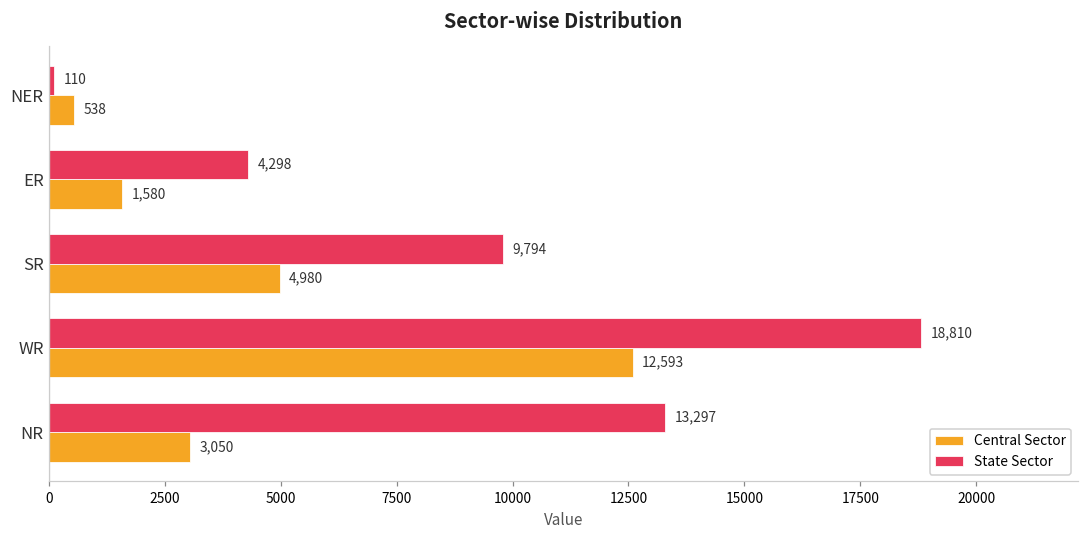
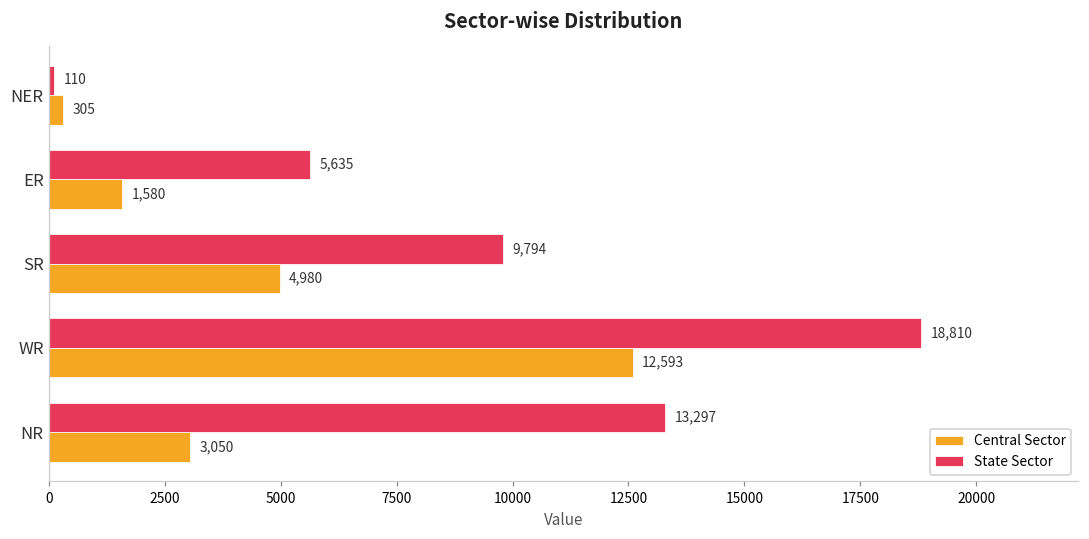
  {
    "Central Sector": {
-     "NER": "538",
+     "NER": "305",
      "ER": "1,580",
      "SR": "4,980",
      "WR": "12,593",
      "NR": "3,050"
    },
    "State Sector": {
      "NER": "110",
-     "ER": "4,298",
+     "ER": "5,635",
      "SR": "9,794",
      "WR": "18,810",
      "NR": "13,297"
    }
  }
